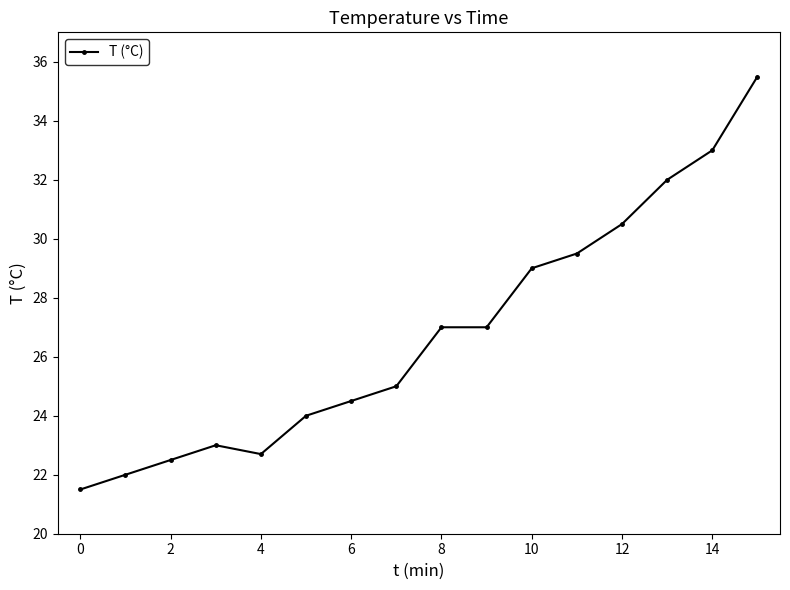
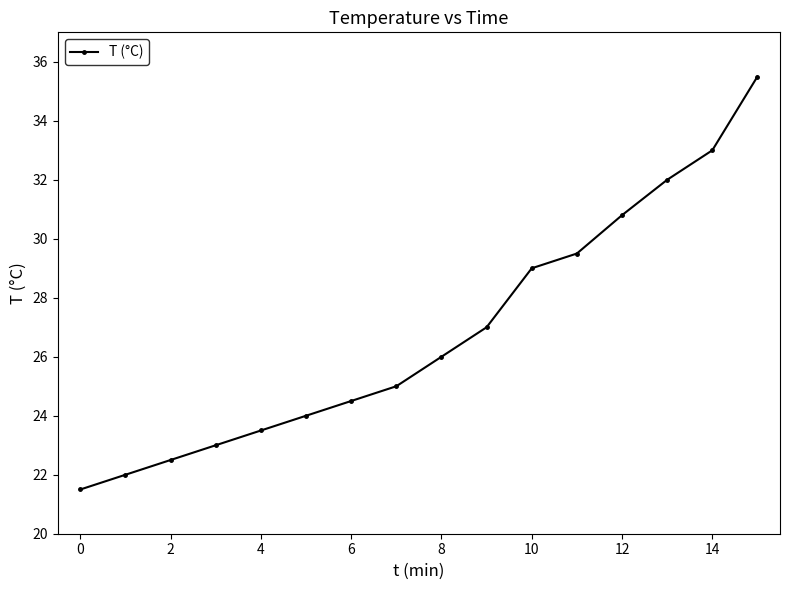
  {
    "0": 21.5,
    "2": 22.5,
-   "4": 22.7,
+   "4": 23.5,
    "6": 24.5,
-   "8": 27,
+   "8": 26,
    "10": 29.0,
-   "12": 30.5,
+   "12": 30.8,
    "14": 33.0
  }
